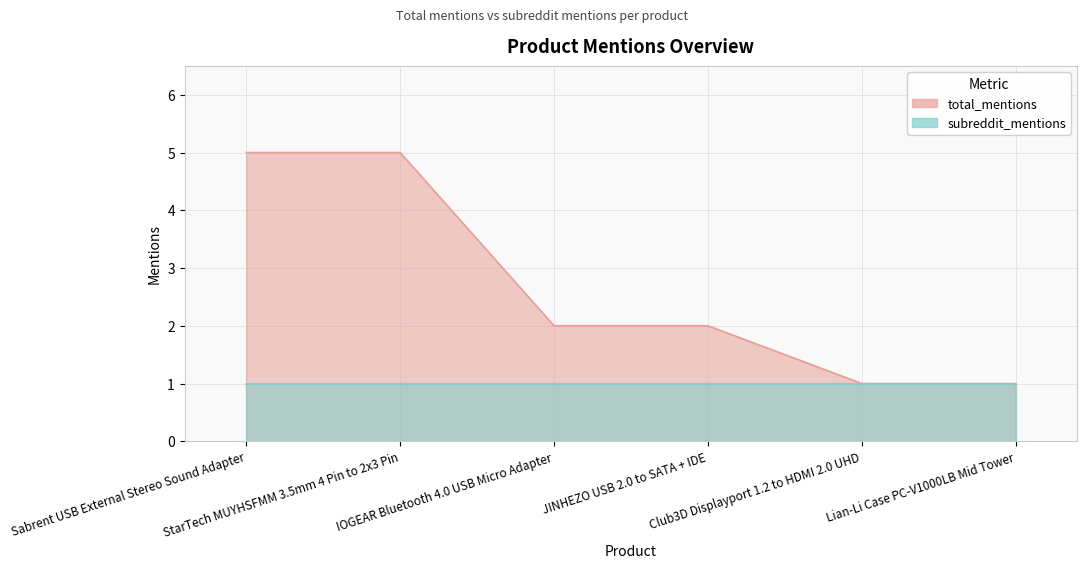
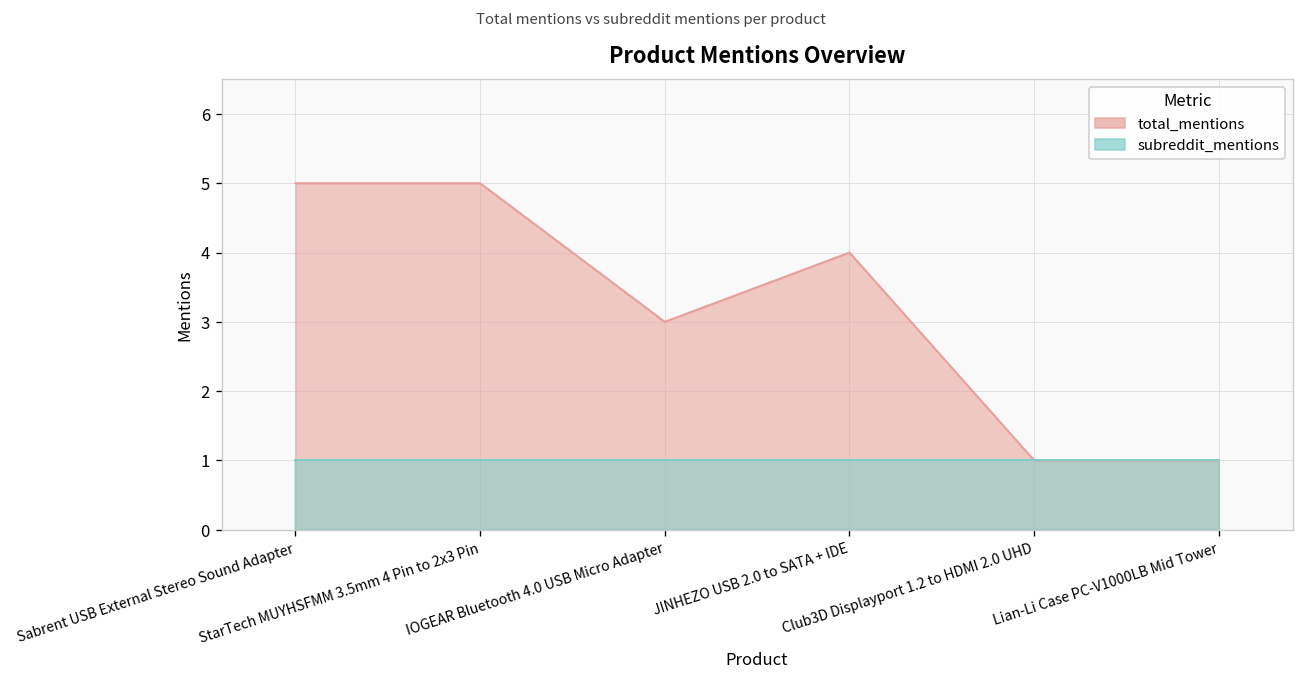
  {
    "total_mentions": {
      "Sabrent USB External Stereo Sound Adapter": 5,
      "StarTech MUYHSFMM 3.5mm 4 Pin to 2x3 Pin": 5,
-     "IOGEAR Bluetooth 4.0 USB Micro Adapter": 2,
-     "JINHEZO USB 2.0 to SATA + IDE": 2
+     "IOGEAR Bluetooth 4.0 USB Micro Adapter": 3,
+     "JINHEZO USB 2.0 to SATA + IDE": 4
    },
    "subreddit_mentions": {
      "Sabrent USB External Stereo Sound Adapter": 1,
      "StarTech MUYHSFMM 3.5mm 4 Pin to 2x3 Pin": 1,
      "IOGEAR Bluetooth 4.0 USB Micro Adapter": 1,
      "JINHEZO USB 2.0 to SATA + IDE": 1
    }
  }
